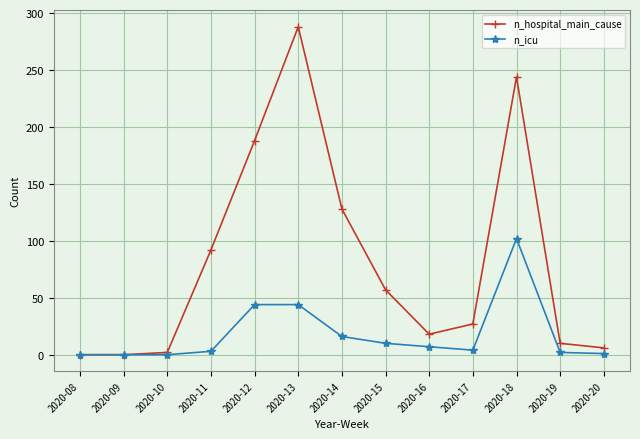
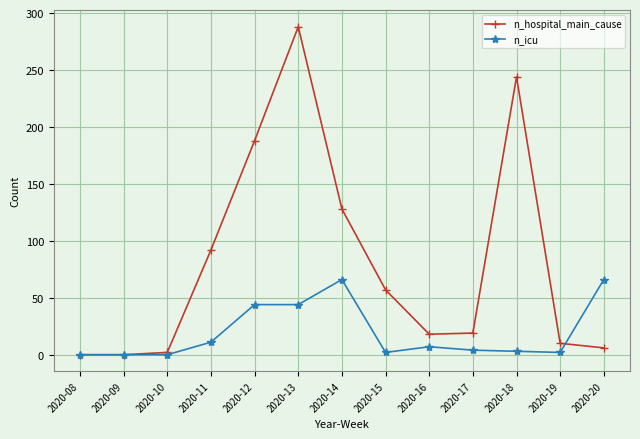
  {
    "n_hospital_main_cause": {
      "2020-11": 92,
      "2020-12": 188,
      "2020-13": 288,
      "2020-14": 128,
      "2020-15": 57,
      "2020-16": 18,
-     "2020-17": 27,
+     "2020-17": 19,
      "2020-18": 244,
      "2020-19": 10,
      "2020-20": 6
    },
    "n_icu": {
-     "2020-11": 3,
+     "2020-11": 11,
      "2020-12": 44,
      "2020-13": 44,
-     "2020-14": 16,
-     "2020-15": 10,
+     "2020-14": 66,
+     "2020-15": 2,
      "2020-16": 7,
      "2020-17": 4,
-     "2020-18": 102,
+     "2020-18": 3,
      "2020-19": 2,
-     "2020-20": 1
+     "2020-20": 66
    }
  }
